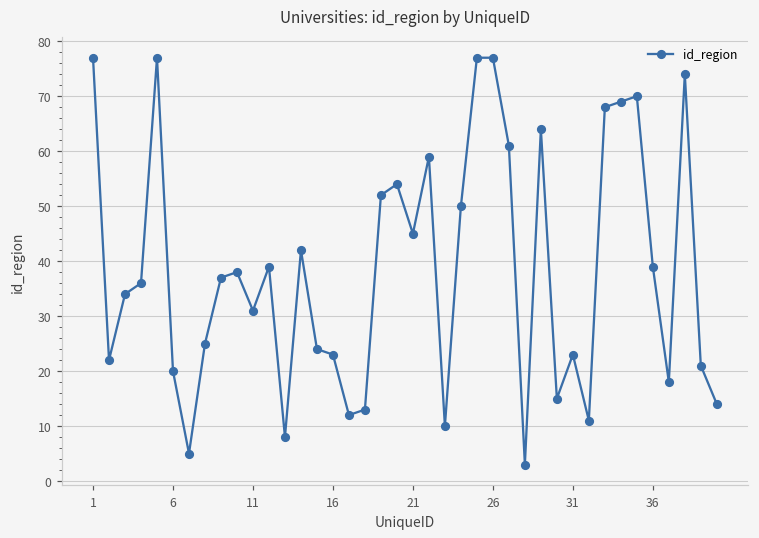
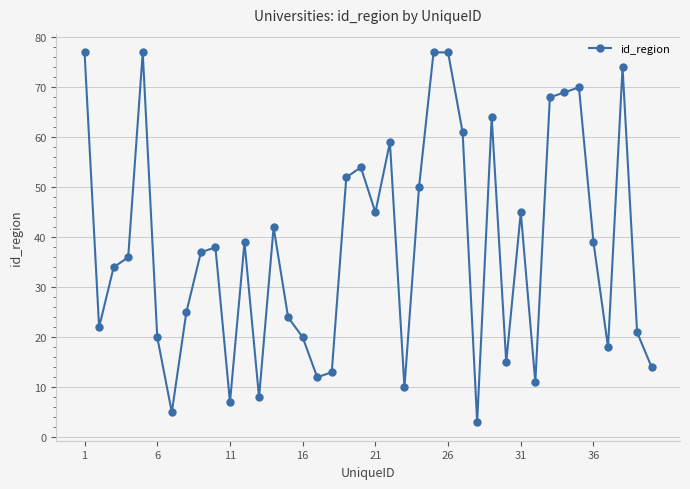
  {
    "1": 77,
    "6": 20,
-   "11": 31,
-   "16": 23,
+   "11": 7,
+   "16": 20,
    "21": 45,
    "26": 77,
-   "31": 23,
+   "31": 45,
    "36": 39
  }
